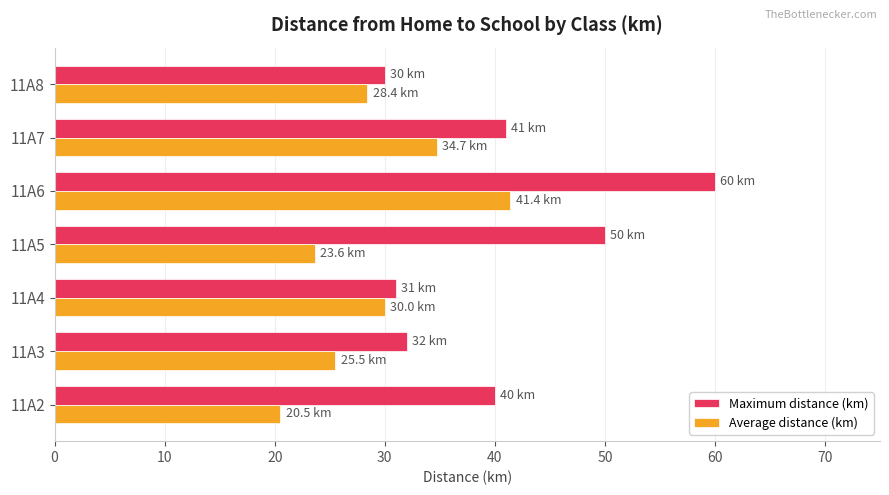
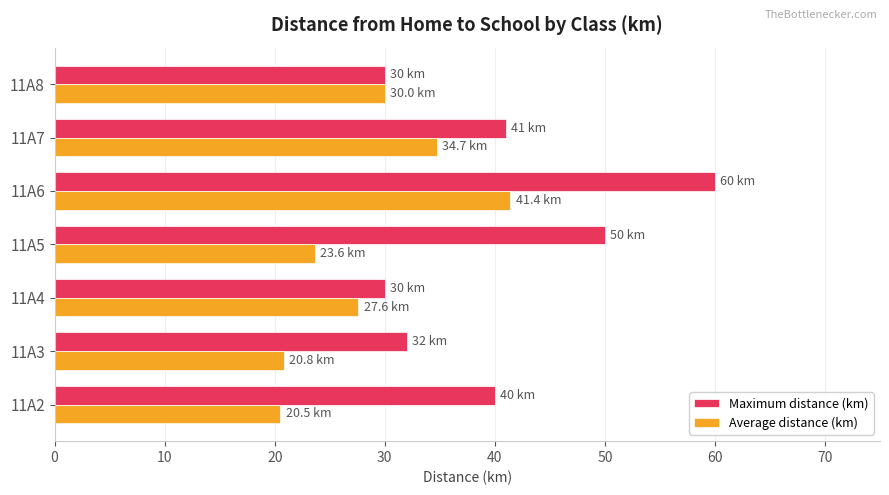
  {
    "Maximum distance (km)": {
      "11A8": 30,
      "11A7": 41,
      "11A6": 60,
      "11A5": 50,
-     "11A4": 31,
+     "11A4": 30,
      "11A3": 32,
      "11A2": 40
    },
    "Average distance (km)": {
-     "11A8": 28.4,
+     "11A8": 30.0,
      "11A7": 34.7,
      "11A6": 41.4,
      "11A5": 23.6,
-     "11A4": 30.0,
-     "11A3": 25.5,
+     "11A4": 27.6,
+     "11A3": 20.8,
      "11A2": 20.5
    }
  }
